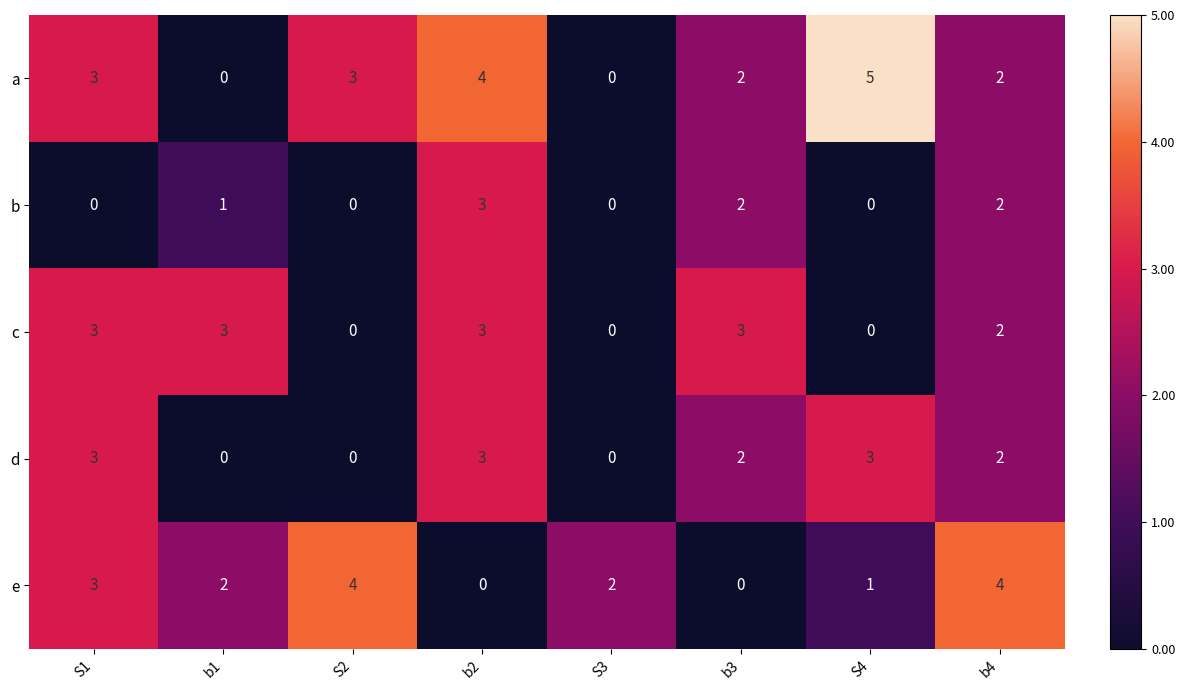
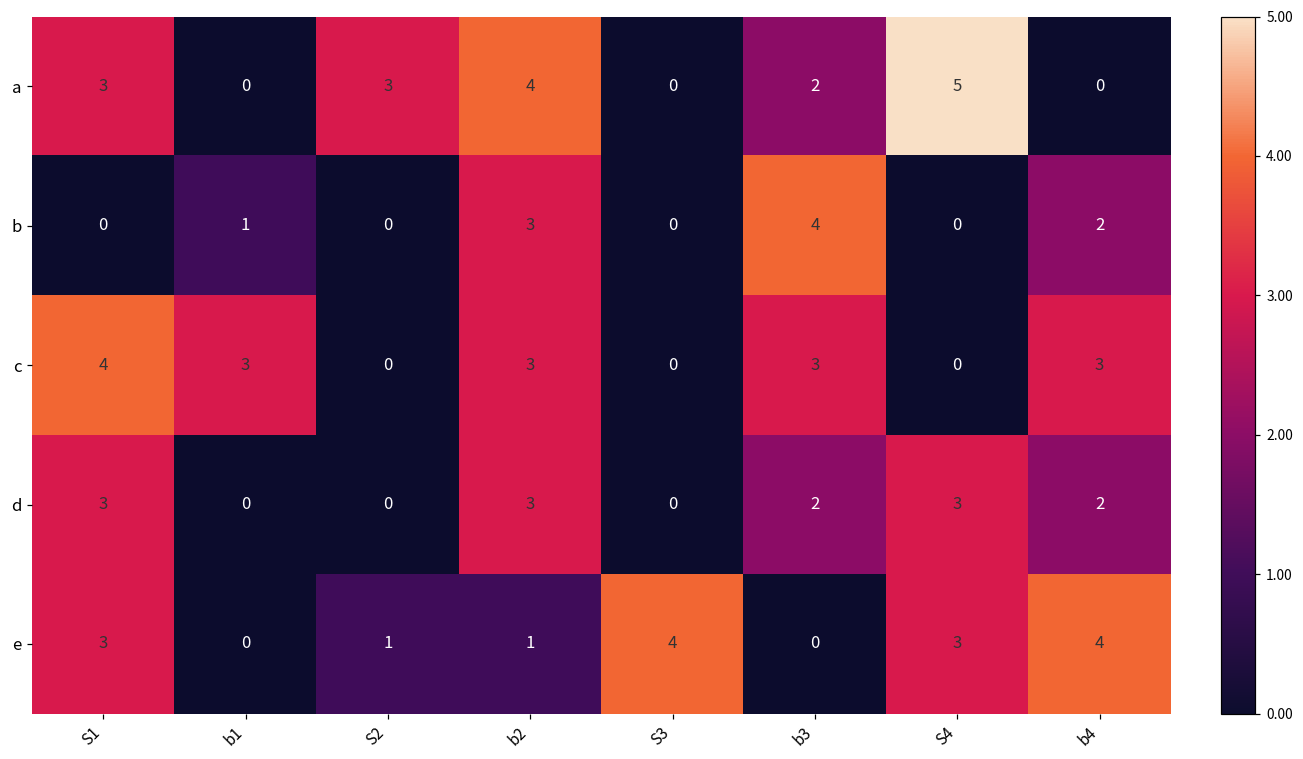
  {
    "a": {
      "S1": 3,
      "b1": 0,
      "S2": 3,
      "b2": 4,
      "S3": 0,
      "b3": 2,
      "S4": 5,
-     "b4": 2
+     "b4": 0
    },
    "b": {
      "S1": 0,
      "b1": 1,
      "S2": 0,
      "b2": 3,
      "S3": 0,
-     "b3": 2,
+     "b3": 4,
      "S4": 0,
      "b4": 2
    },
    "c": {
-     "S1": 3,
+     "S1": 4,
      "b1": 3,
      "S2": 0,
      "b2": 3,
      "S3": 0,
      "b3": 3,
      "S4": 0,
-     "b4": 2
+     "b4": 3
    },
    "d": {
      "S1": 3,
      "b1": 0,
      "S2": 0,
      "b2": 3,
      "S3": 0,
      "b3": 2,
      "S4": 3,
      "b4": 2
    },
    "e": {
      "S1": 3,
-     "b1": 2,
-     "S2": 4,
-     "b2": 0,
-     "S3": 2,
+     "b1": 0,
+     "S2": 1,
+     "b2": 1,
+     "S3": 4,
      "b3": 0,
-     "S4": 1,
+     "S4": 3,
      "b4": 4
    }
  }
